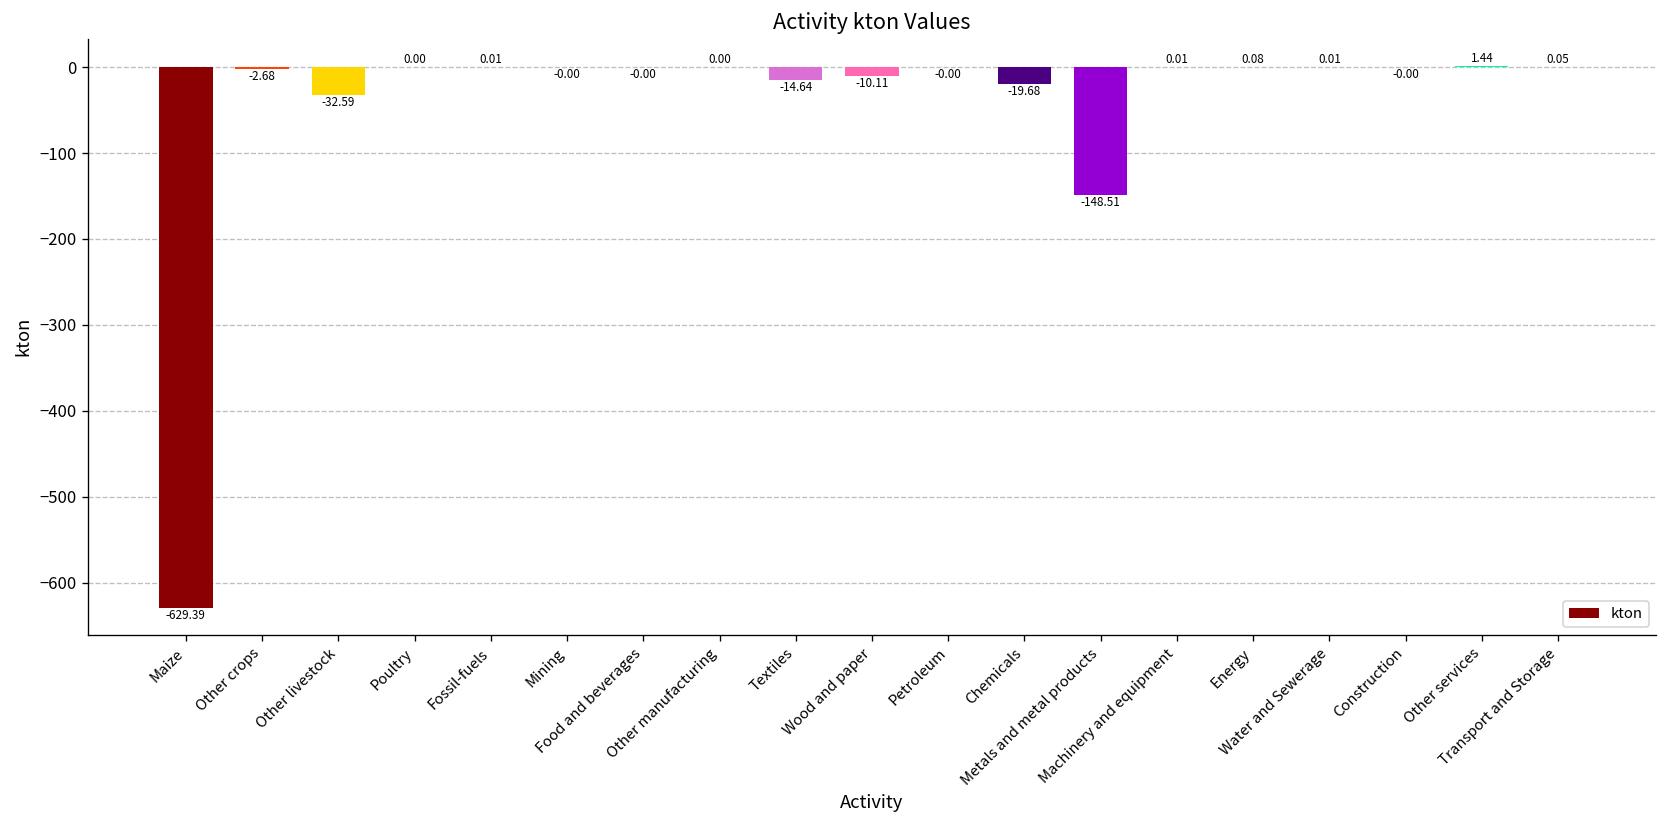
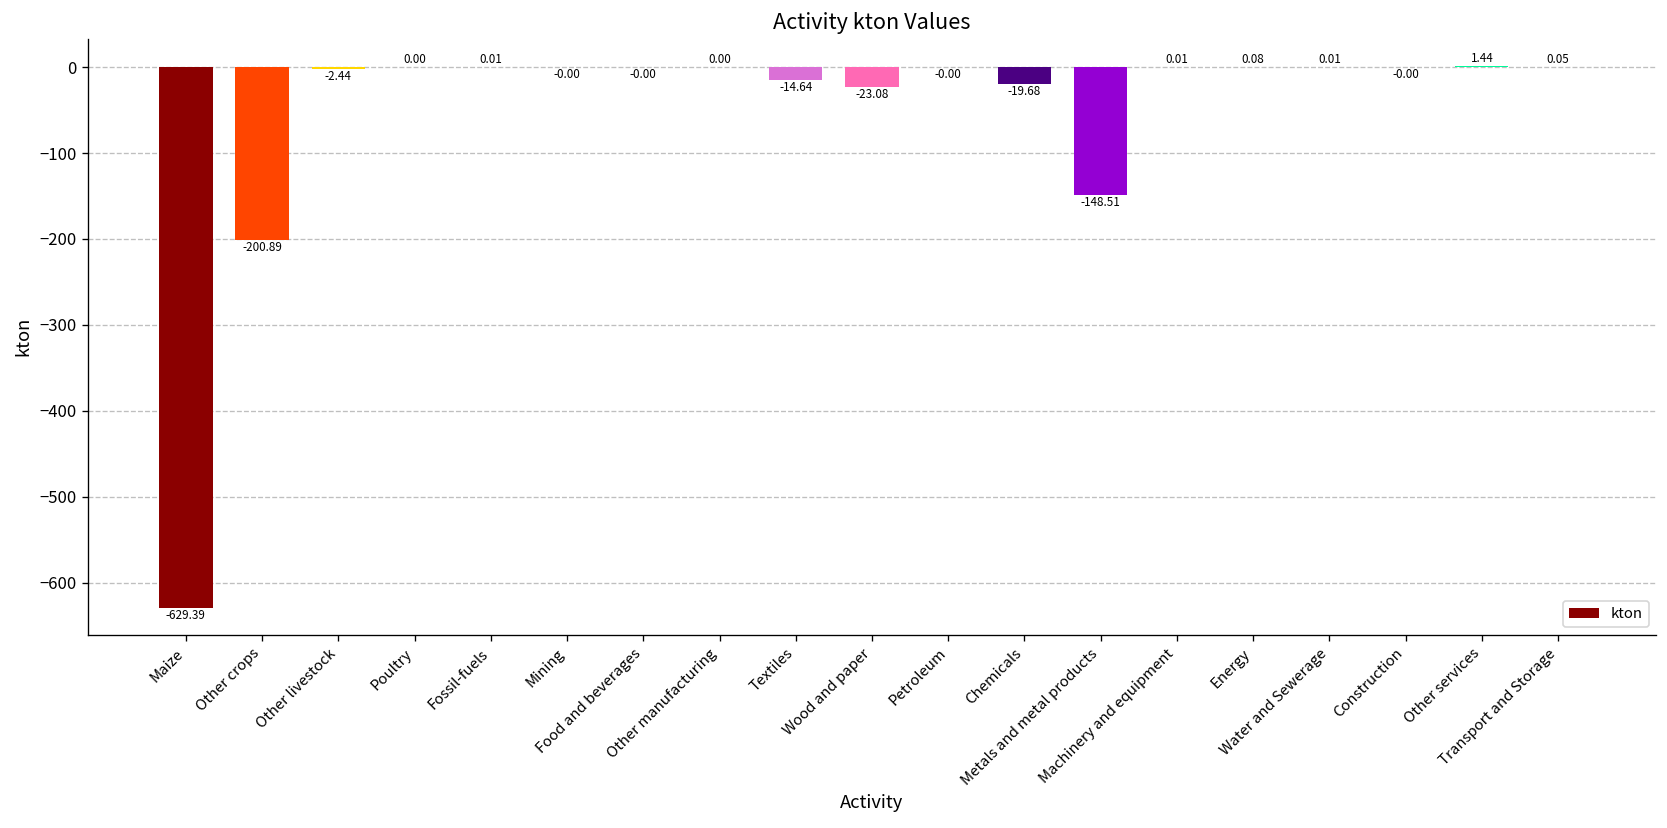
  {
    "Maize": -629.39,
-   "Other crops": -2.68,
-   "Other livestock": -32.59,
+   "Other crops": -200.89,
+   "Other livestock": -2.44,
    "Poultry": 0.00,
    "Fossil-fuels": 0.01,
    "Mining": -0.00,
    "Food and beverages": -0.00,
    "Other manufacturing": 0.00,
    "Textiles": -14.64,
-   "Wood and paper": -10.11,
+   "Wood and paper": -23.08,
    "Petroleum": -0.00,
    "Chemicals": -19.68,
    "Metals and metal products": -148.51,
    "Machinery and equipment": 0.01,
    "Energy": 0.08,
    "Water and Sewerage": 0.01,
    "Construction": -0.00,
    "Other services": 1.44,
    "Transport and Storage": 0.05
  }
